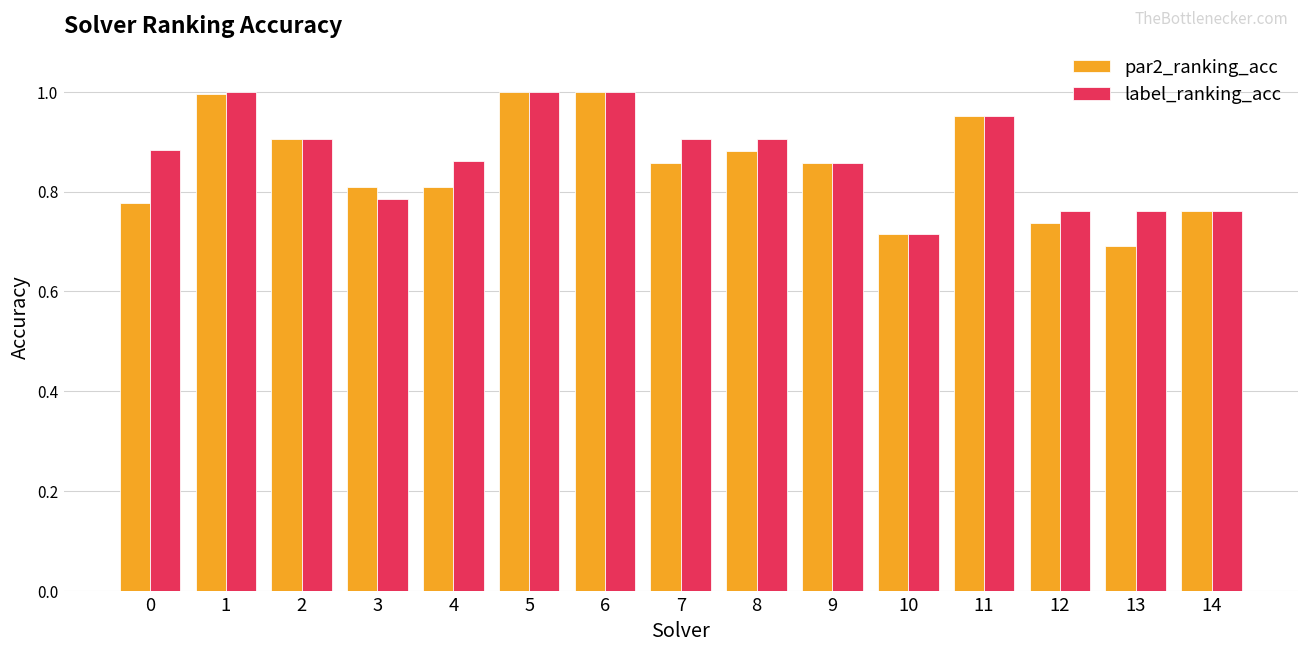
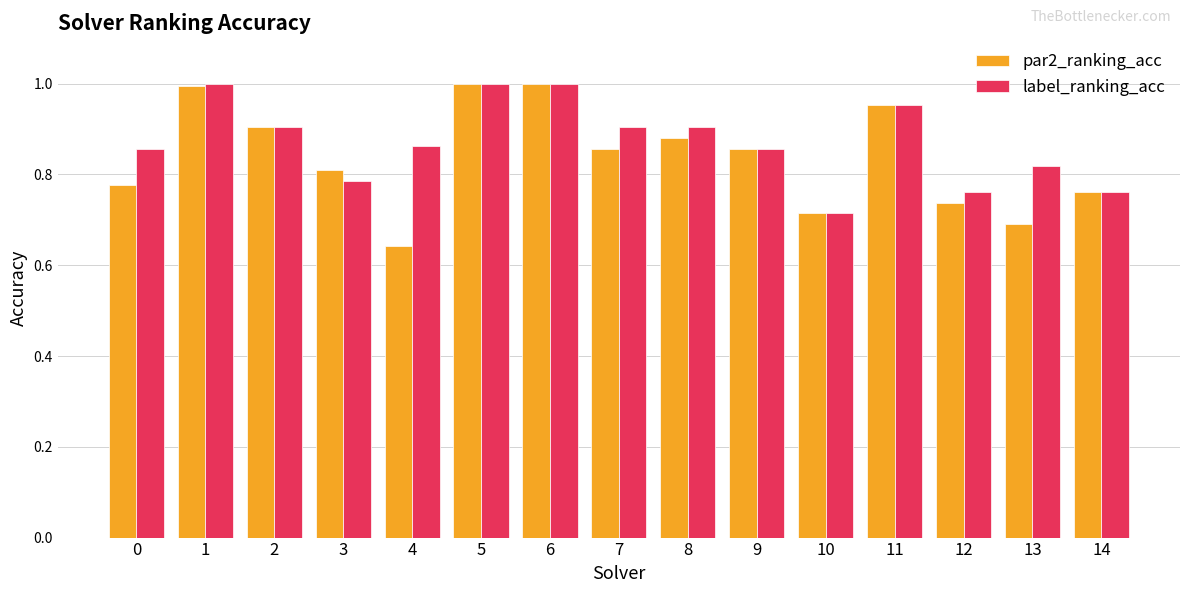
  {
    "par2_ranking_acc": {
      "0": 0.78,
      "1": 1.00,
      "2": 0.90,
      "3": 0.81,
-     "4": 0.81,
+     "4": 0.64,
      "5": 1.00,
      "6": 1.00,
      "7": 0.86,
      "8": 0.88,
      "9": 0.86,
      "10": 0.71,
      "11": 0.95,
      "12": 0.74,
      "13": 0.69,
      "14": 0.76
    },
    "label_ranking_acc": {
-     "0": 0.88,
+     "0": 0.86,
      "1": 1.00,
      "2": 0.90,
      "3": 0.79,
      "4": 0.86,
      "5": 1.00,
      "6": 1.00,
      "7": 0.90,
      "8": 0.90,
      "9": 0.86,
      "10": 0.71,
      "11": 0.95,
      "12": 0.76,
-     "13": 0.76,
+     "13": 0.82,
      "14": 0.76
    }
  }
